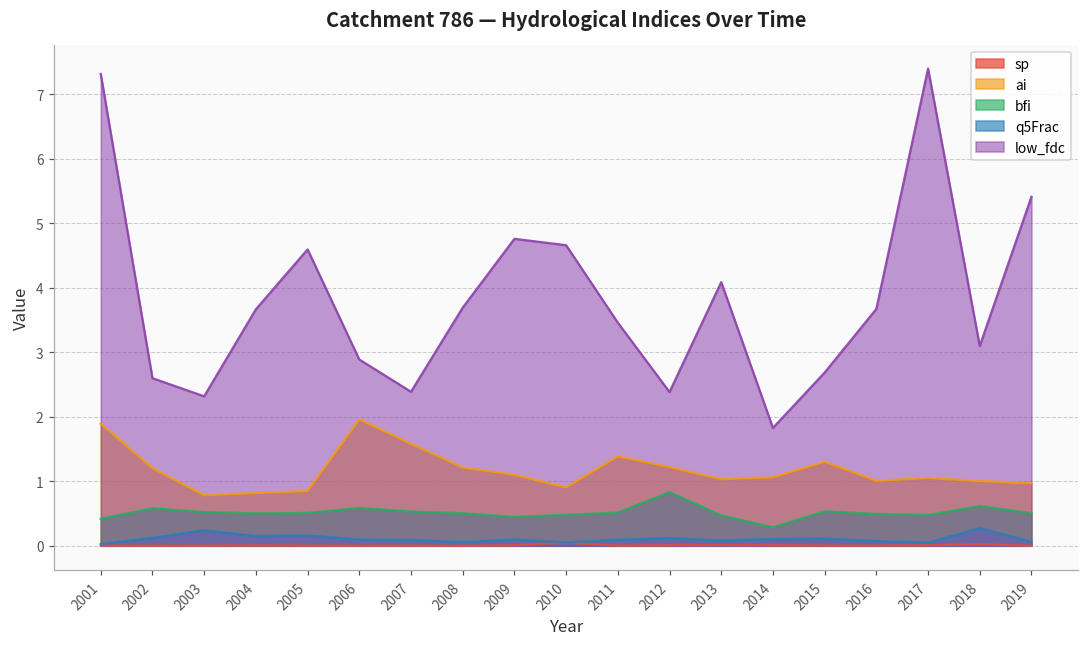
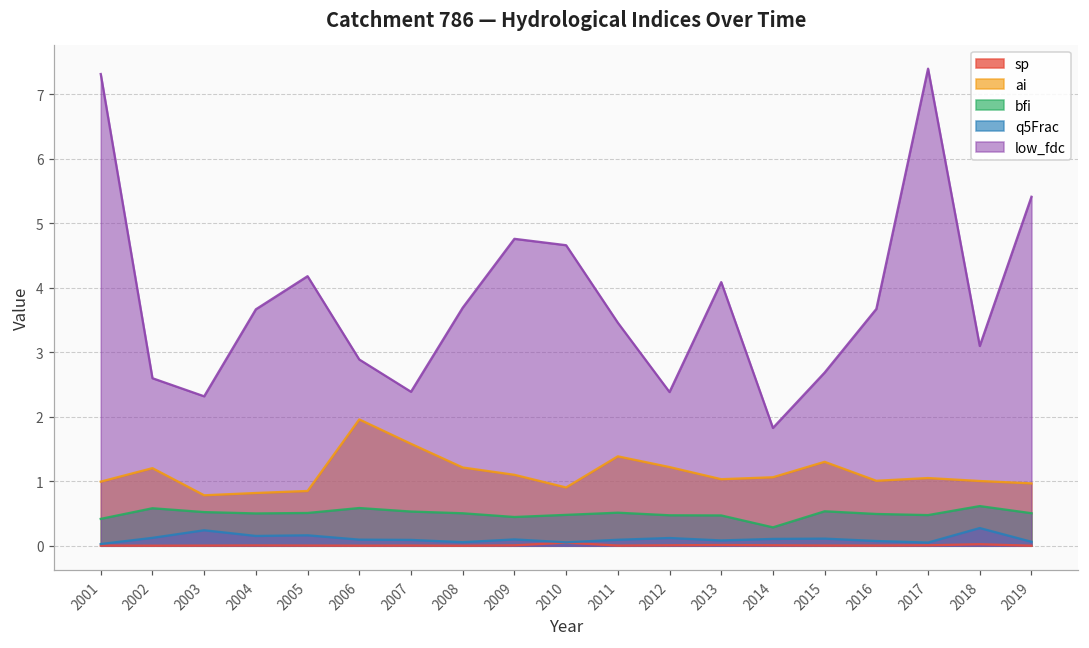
  {
    "sp": {
      "2002": 0.0,
      "2003": 0.0,
      "2004": 0.0,
      "2005": 0.0,
      "2006": 0.0,
      "2007": 0.0,
      "2008": 0.0,
      "2009": 0.0,
      "2011": 0.0,
      "2012": 0.0,
      "2013": 0.0,
      "2014": 0.0,
      "2015": 0.0,
      "2016": 0.0,
      "2018": 0.0,
      "2019": 0.0
    },
    "ai": {
-     "2001": 1.9,
+     "2001": 1.0,
      "2002": 1.2,
      "2003": 0.8,
      "2004": 0.8,
      "2005": 0.8,
      "2006": 2.0,
      "2007": 1.6,
      "2008": 1.2,
      "2009": 1.1,
      "2010": 0.9,
      "2011": 1.4,
      "2012": 1.2,
      "2013": 1.0,
      "2014": 1.1,
      "2015": 1.3,
      "2016": 1.0,
      "2017": 1.0,
      "2018": 1.0,
      "2019": 1.0
    },
    "bfi": {
      "2001": 0.4,
      "2002": 0.6,
      "2003": 0.5,
      "2004": 0.5,
      "2005": 0.5,
      "2006": 0.6,
      "2007": 0.5,
      "2008": 0.5,
      "2009": 0.4,
      "2010": 0.5,
      "2011": 0.5,
-     "2012": 0.8,
+     "2012": 0.5,
      "2013": 0.5,
      "2014": 0.3,
      "2015": 0.5,
      "2016": 0.5,
      "2017": 0.5,
      "2018": 0.6,
      "2019": 0.5
    },
    "q5Frac": {
      "2002": 0.1,
      "2003": 0.2,
      "2004": 0.2,
      "2005": 0.2,
      "2006": 0.1,
      "2007": 0.1,
      "2008": 0.1,
      "2009": 0.1,
      "2011": 0.1,
      "2012": 0.1,
      "2013": 0.1,
      "2014": 0.1,
      "2015": 0.1,
      "2016": 0.1,
      "2018": 0.3,
      "2019": 0.1
    },
    "low_fdc": {
      "2001": 7.3,
      "2002": 2.6,
      "2003": 2.3,
      "2004": 3.7,
-     "2005": 4.6,
+     "2005": 4.2,
      "2006": 2.9,
      "2007": 2.4,
      "2008": 3.7,
      "2009": 4.8,
      "2010": 4.7,
      "2011": 3.5,
      "2012": 2.4,
      "2013": 4.1,
      "2014": 1.8,
      "2015": 2.7,
      "2016": 3.7,
      "2017": 7.4,
      "2018": 3.1,
      "2019": 5.4
    }
  }
